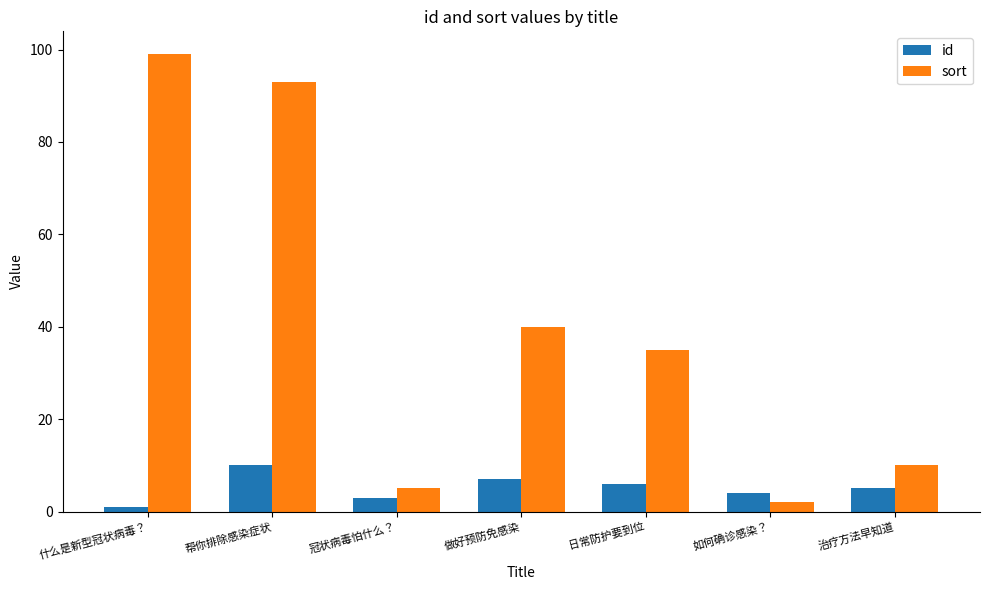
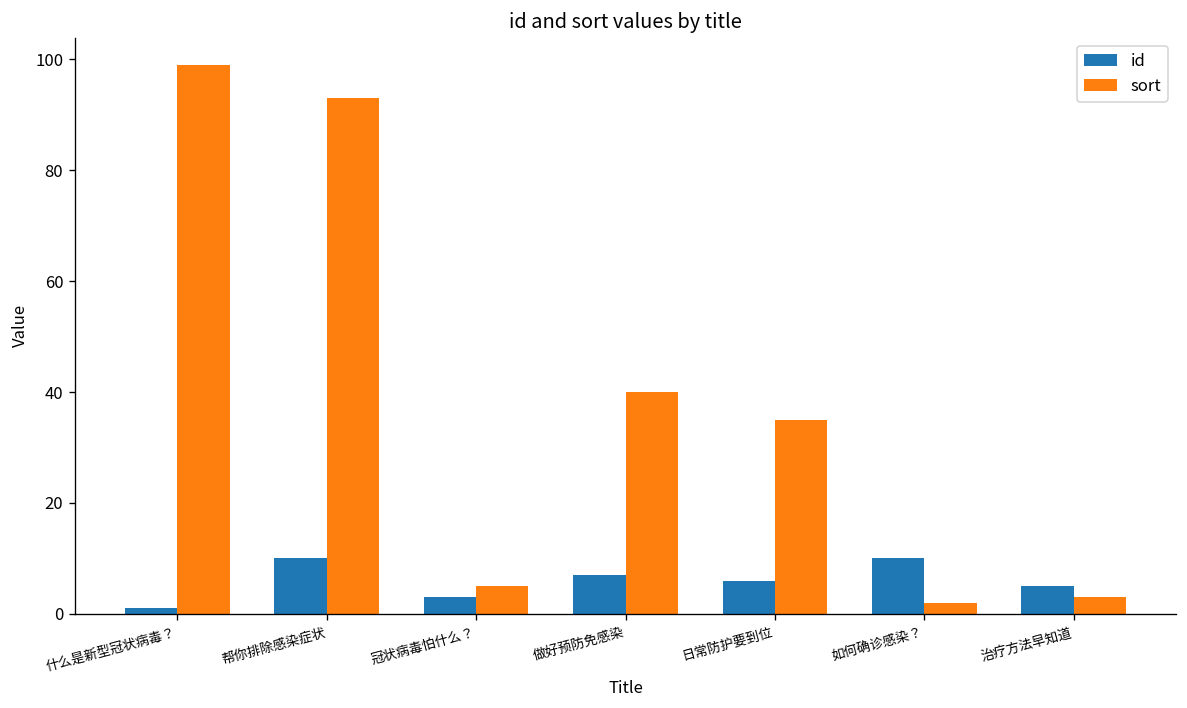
  {
    "id": {
      "什么是新型冠状病毒？": 1,
      "帮你排除感染症状": 10,
      "冠状病毒怕什么？": 3,
      "做好预防免感染": 7,
      "日常防护要到位": 6,
-     "如何确诊感染？": 4,
+     "如何确诊感染？": 10,
      "治疗方法早知道": 5
    },
    "sort": {
      "什么是新型冠状病毒？": 99,
      "帮你排除感染症状": 93,
      "冠状病毒怕什么？": 5,
      "做好预防免感染": 40,
      "日常防护要到位": 35,
      "如何确诊感染？": 2,
-     "治疗方法早知道": 10
+     "治疗方法早知道": 3
    }
  }
